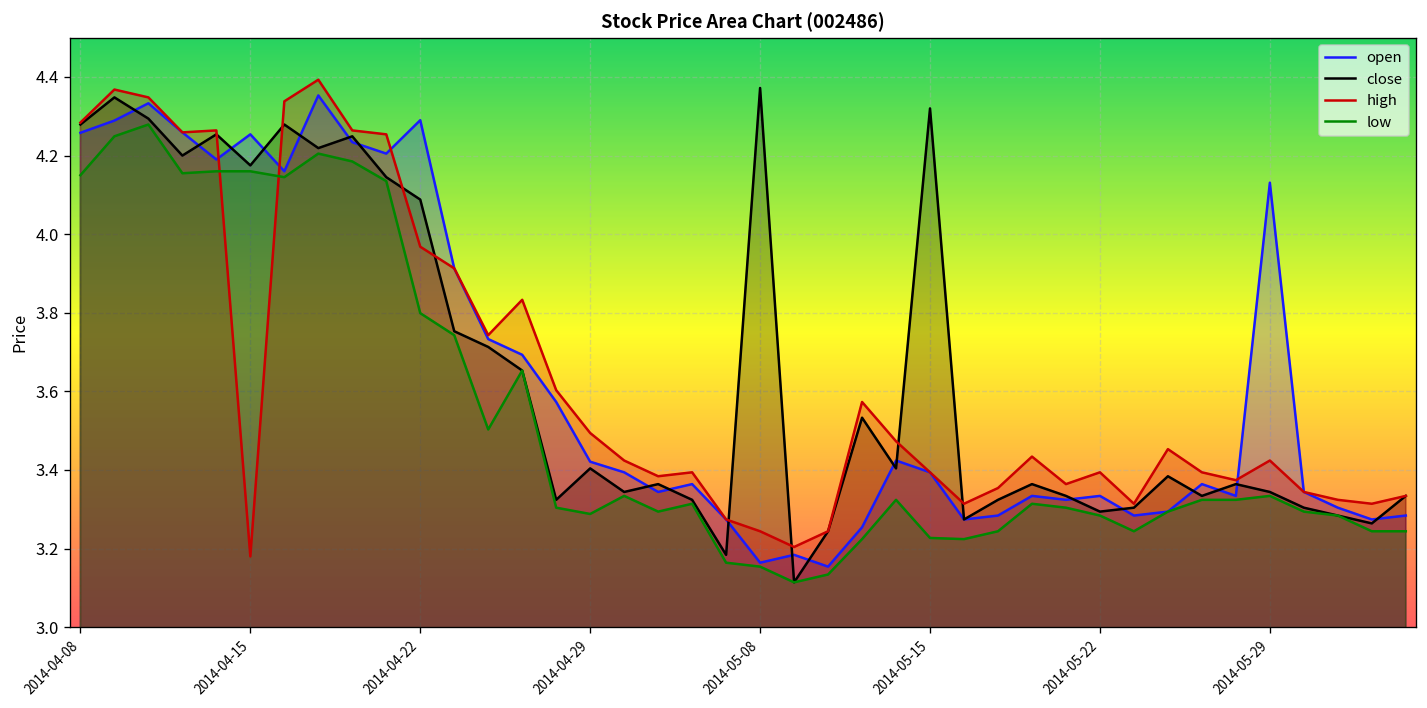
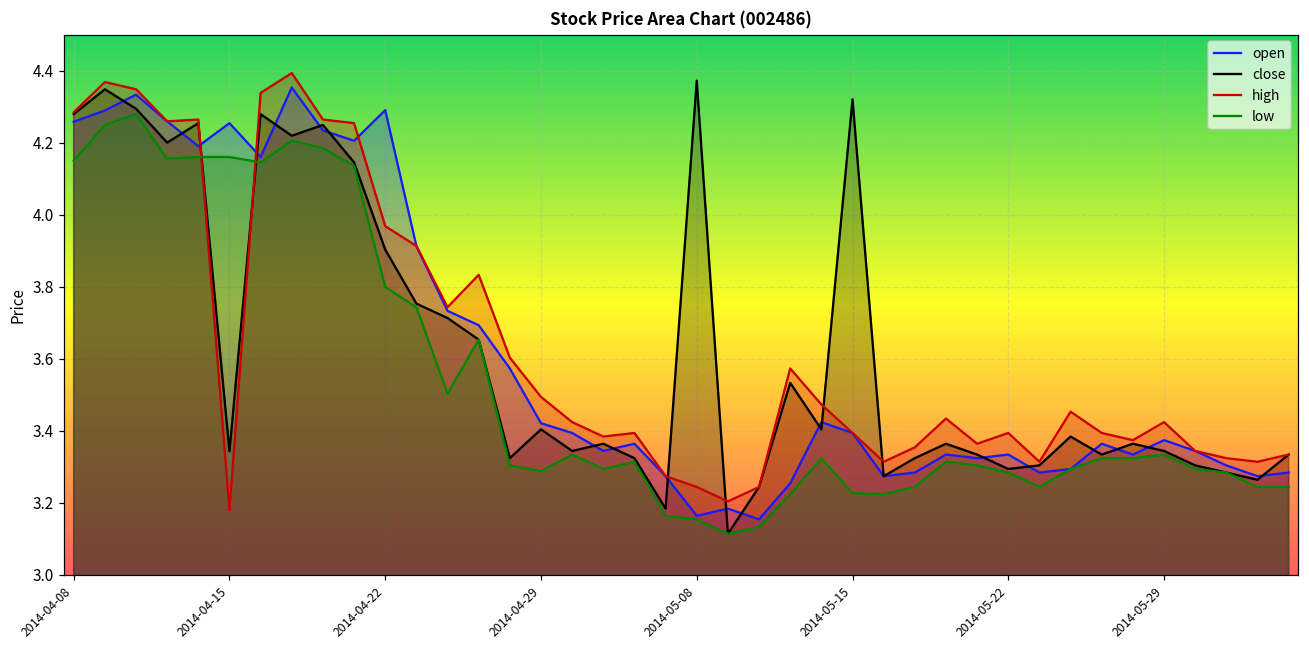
  {
    "open": {
      "2014-04-08": 4.26,
      "2014-04-15": 4.25,
      "2014-04-22": 4.29,
      "2014-04-29": 3.42,
      "2014-05-08": 3.16,
      "2014-05-22": 3.33,
-     "2014-05-29": 4.13
+     "2014-05-29": 3.37
    },
    "close": {
-     "2014-04-15": 4.18,
-     "2014-04-22": 4.09,
+     "2014-04-15": 3.34,
+     "2014-04-22": 3.90,
      "2014-04-29": 3.40,
      "2014-05-08": 4.37,
      "2014-05-15": 4.32,
      "2014-05-22": 3.29,
      "2014-05-29": 3.34
    },
    "high": {
      "2014-04-15": 3.18,
      "2014-04-22": 3.97,
      "2014-04-29": 3.49,
      "2014-05-08": 3.24,
      "2014-05-22": 3.39,
      "2014-05-29": 3.42
    },
    "low": {
      "2014-04-08": 4.15,
      "2014-04-15": 4.16,
      "2014-04-22": 3.80,
      "2014-04-29": 3.29,
      "2014-05-08": 3.15,
      "2014-05-15": 3.23,
      "2014-05-22": 3.28,
      "2014-05-29": 3.33
    }
  }
